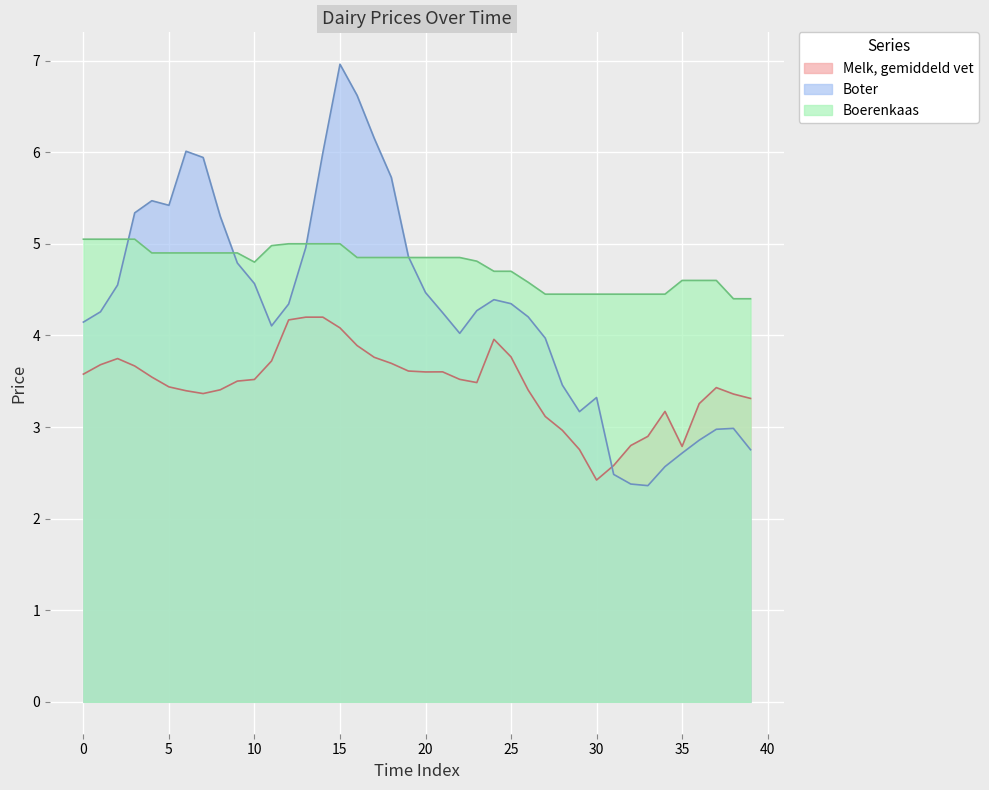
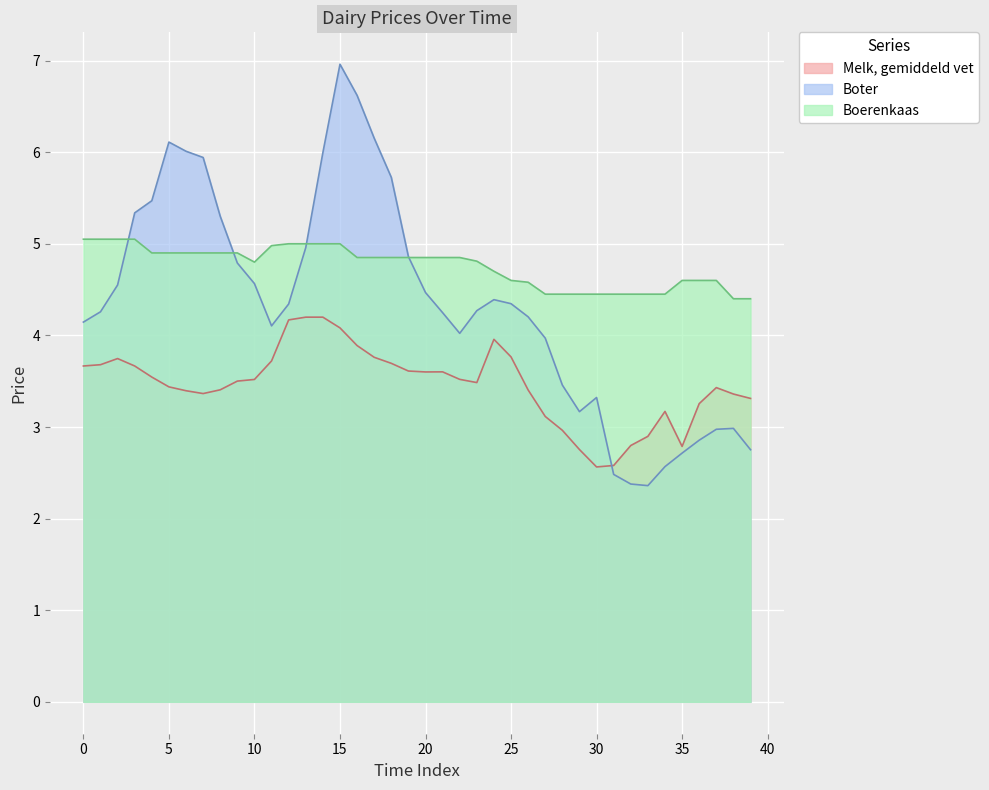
  {
    "Melk, gemiddeld vet": {
-     "0": 3.6,
+     "0": 3.7,
      "5": 3.4,
      "10": 3.5,
      "15": 4.1,
      "20": 3.6,
      "25": 3.8,
-     "30": 2.4,
+     "30": 2.6,
      "35": 2.8
    },
    "Boter": {
      "0": 4.1,
-     "5": 5.4,
+     "5": 6.1,
      "10": 4.6,
      "15": 7.0,
      "20": 4.5,
      "25": 4.3,
      "30": 3.3,
      "35": 2.7
    },
    "Boerenkaas": {
      "0": 5.1,
      "5": 4.9,
      "10": 4.8,
      "15": 5.0,
      "20": 4.9,
-     "25": 4.7,
+     "25": 4.6,
      "30": 4.5,
      "35": 4.6
    }
  }
